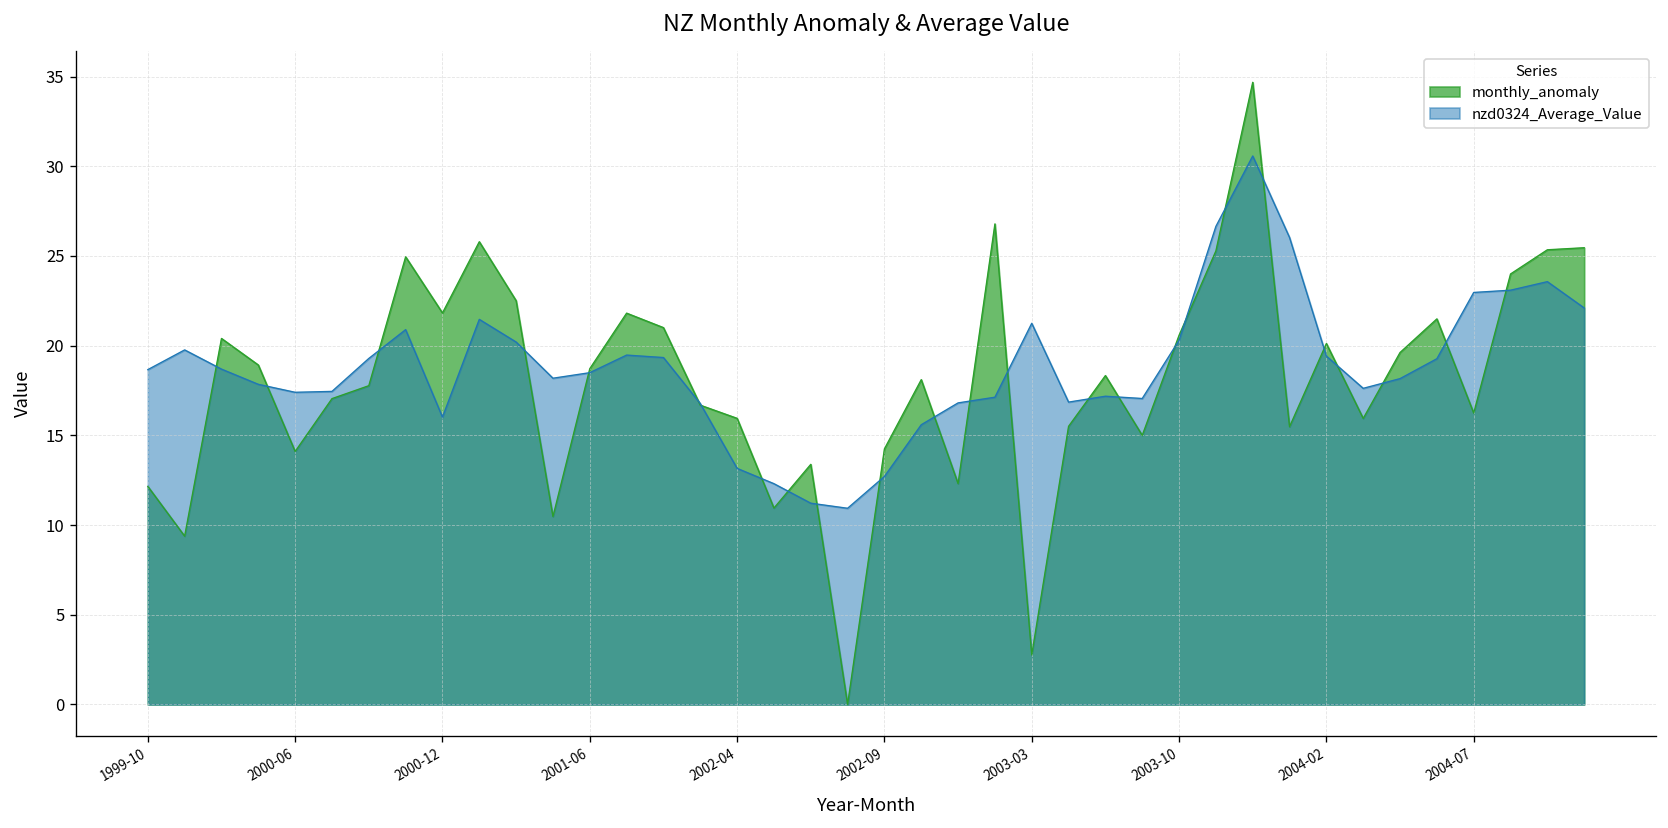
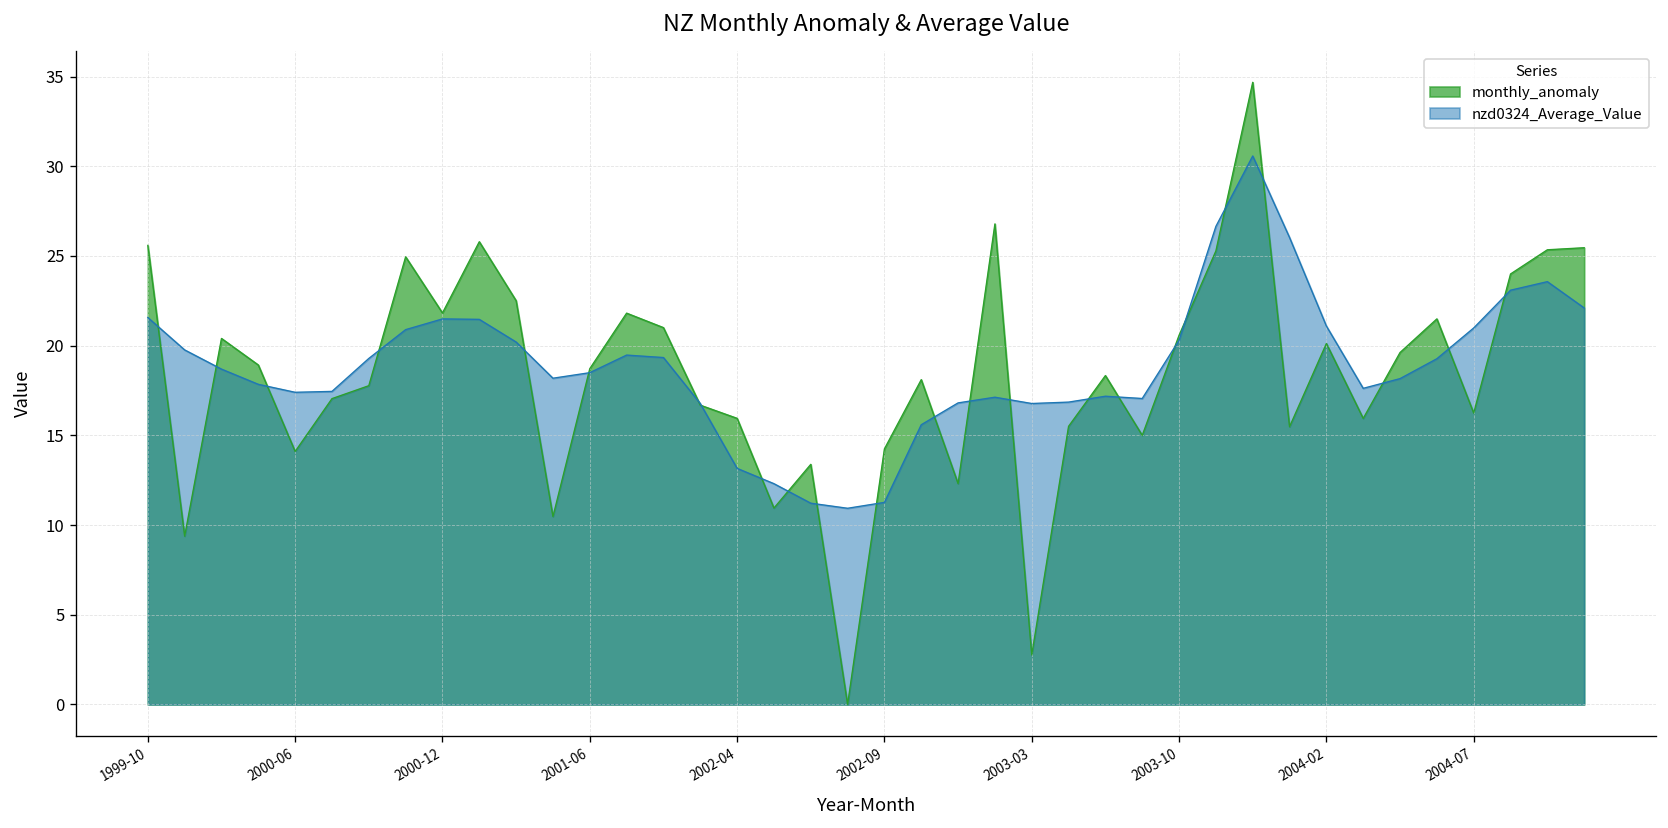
  {
    "monthly_anomaly": {
-     "1999-10": 12.2,
+     "1999-10": 25.6,
      "2000-06": 14.1,
      "2000-12": 21.8,
      "2001-06": 18.7,
      "2002-04": 15.9,
      "2002-09": 14.2,
      "2003-03": 2.8,
      "2003-10": 20.6,
      "2004-02": 20.1,
      "2004-07": 16.2
    },
    "nzd0324_Average_Value": {
-     "1999-10": 18.7,
+     "1999-10": 21.6,
      "2000-06": 17.4,
-     "2000-12": 16.0,
+     "2000-12": 21.5,
      "2001-06": 18.5,
      "2002-04": 13.2,
-     "2002-09": 12.7,
-     "2003-03": 21.2,
+     "2002-09": 11.3,
+     "2003-03": 16.8,
      "2003-10": 20.3,
-     "2004-02": 19.4,
-     "2004-07": 23.0
+     "2004-02": 21.1,
+     "2004-07": 21.0
    }
  }
